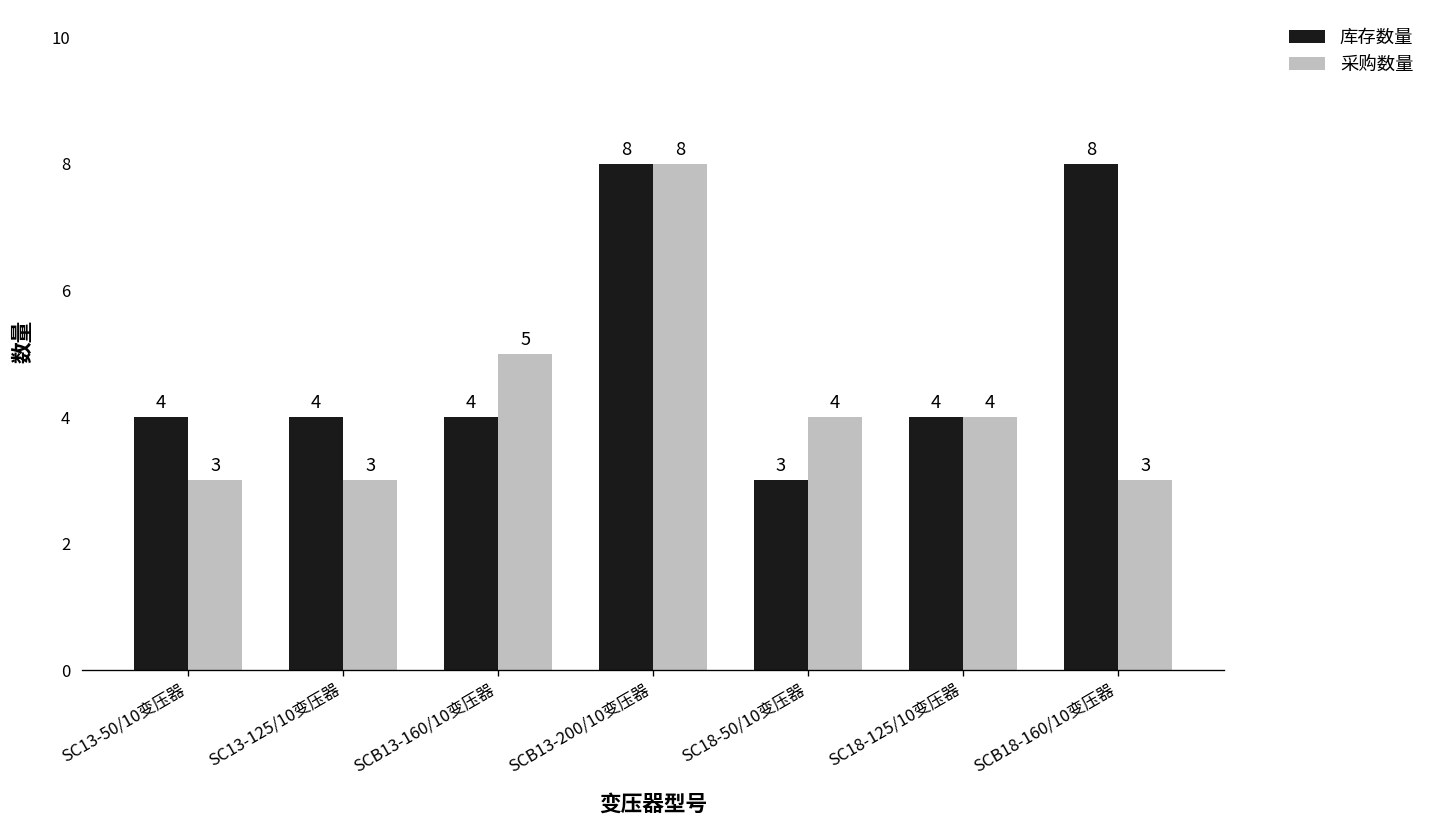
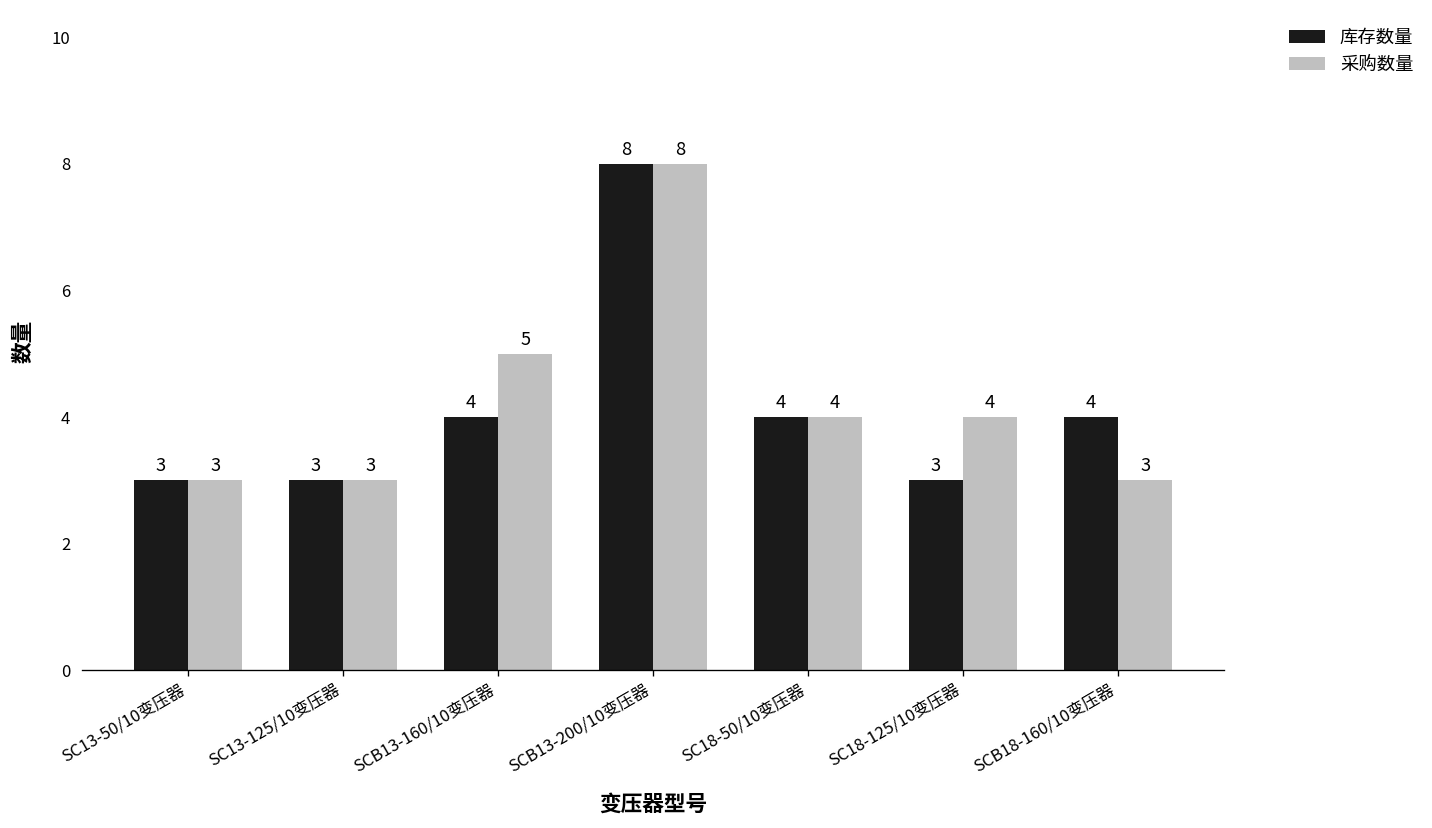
  {
    "库存数量": {
-     "SC13-50/10变压器": 4,
-     "SC13-125/10变压器": 4,
+     "SC13-50/10变压器": 3,
+     "SC13-125/10变压器": 3,
      "SCB13-160/10变压器": 4,
      "SCB13-200/10变压器": 8,
-     "SC18-50/10变压器": 3,
-     "SC18-125/10变压器": 4,
-     "SCB18-160/10变压器": 8
+     "SC18-50/10变压器": 4,
+     "SC18-125/10变压器": 3,
+     "SCB18-160/10变压器": 4
    },
    "采购数量": {
      "SC13-50/10变压器": 3,
      "SC13-125/10变压器": 3,
      "SCB13-160/10变压器": 5,
      "SCB13-200/10变压器": 8,
      "SC18-50/10变压器": 4,
      "SC18-125/10变压器": 4,
      "SCB18-160/10变压器": 3
    }
  }
